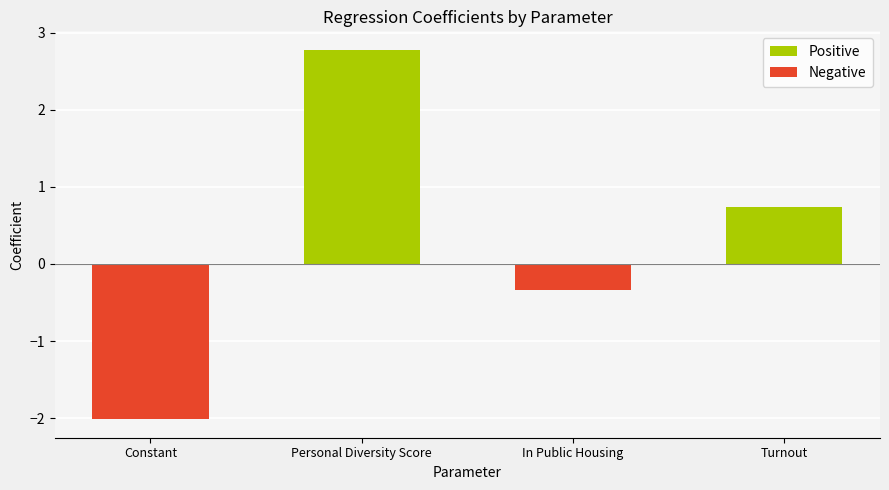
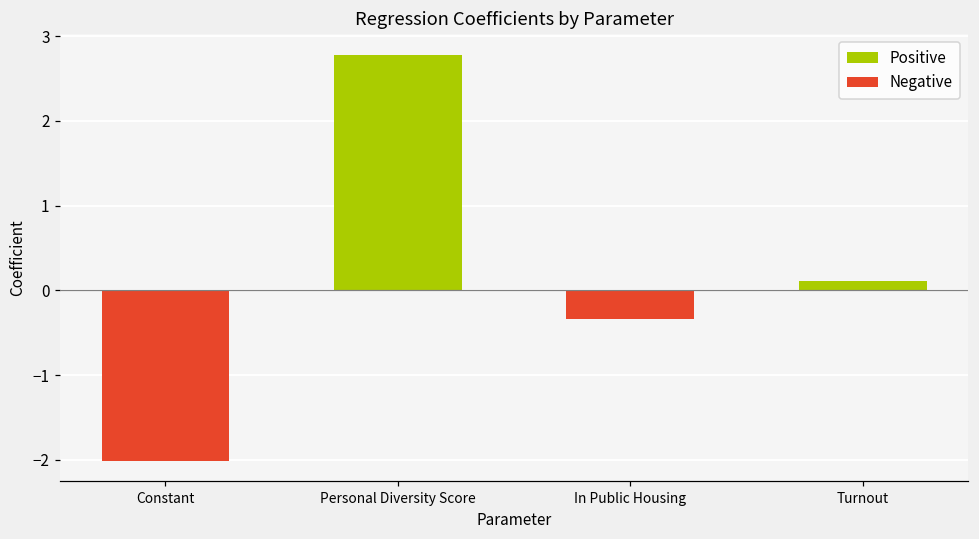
  {
    "Constant": -2.0,
    "Personal Diversity Score": 2.8,
    "In Public Housing": -0.3,
-   "Turnout": 0.7
+   "Turnout": 0.1
  }
